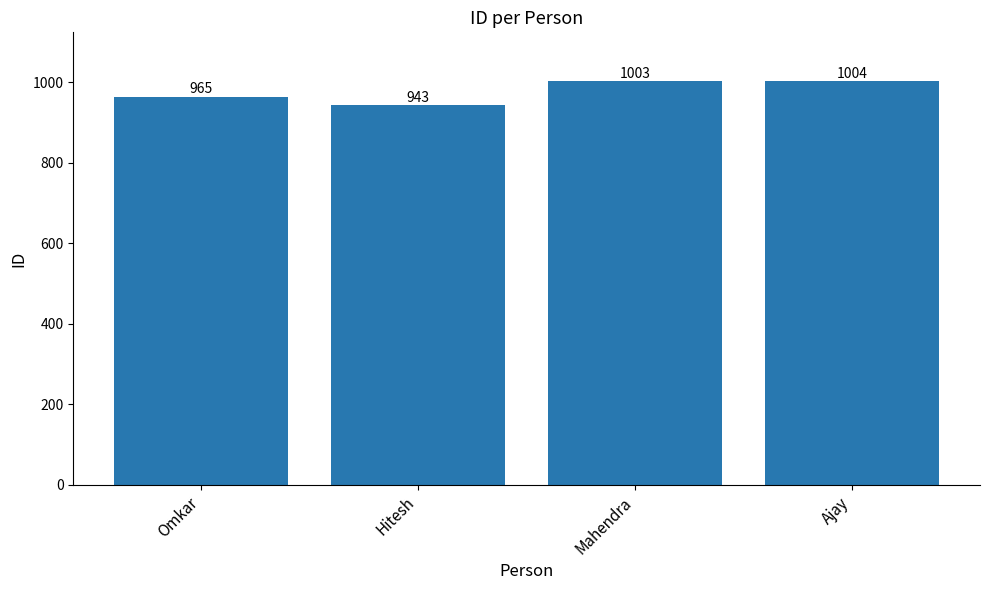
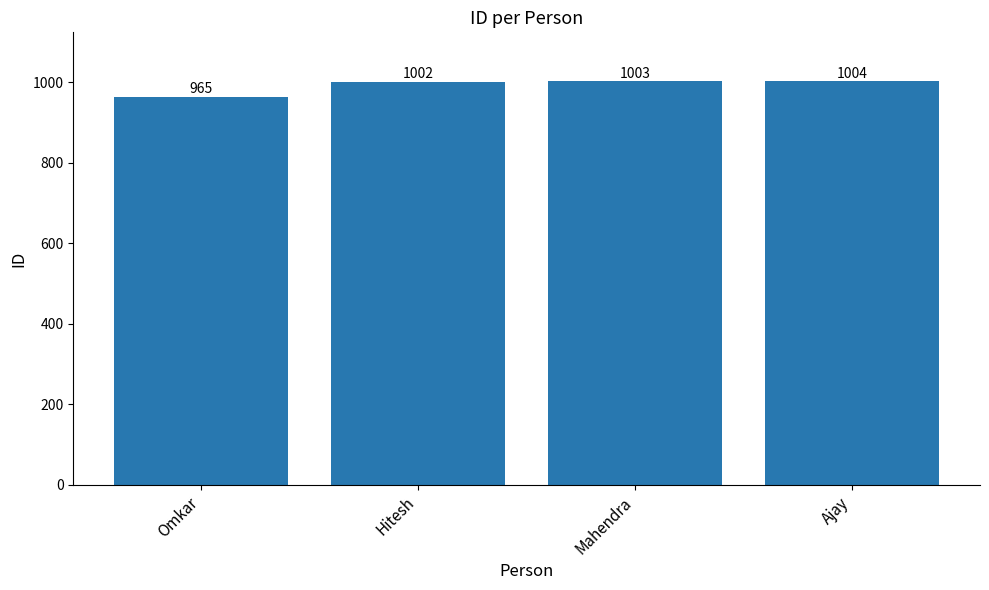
  {
    "Omkar": 965,
-   "Hitesh": 943,
+   "Hitesh": 1002,
    "Mahendra": 1003,
    "Ajay": 1004
  }
